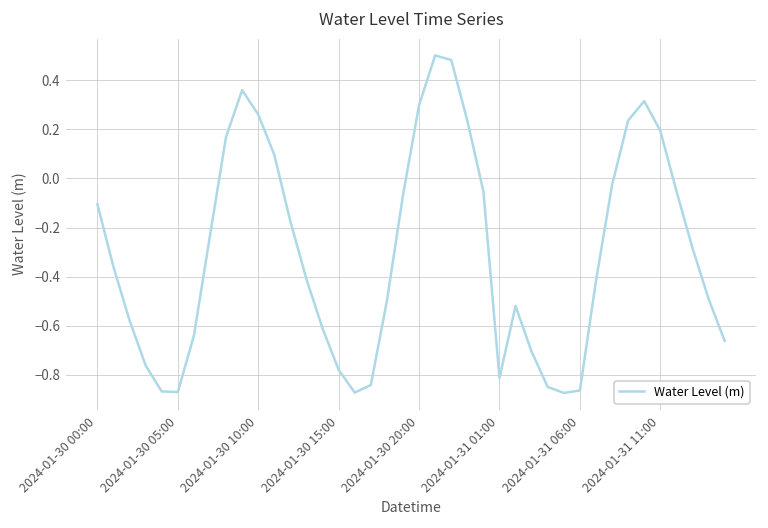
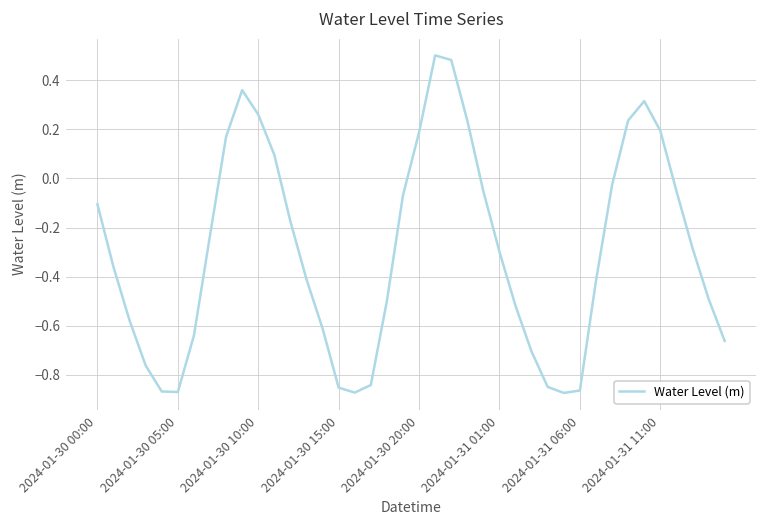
  {
    "2024-01-30 00:00": -0.11,
    "2024-01-30 05:00": -0.87,
    "2024-01-30 10:00": 0.26,
-   "2024-01-30 15:00": -0.78,
-   "2024-01-30 20:00": 0.30,
-   "2024-01-31 01:00": -0.81,
+   "2024-01-30 15:00": -0.85,
+   "2024-01-30 20:00": 0.19,
+   "2024-01-31 01:00": -0.30,
    "2024-01-31 06:00": -0.86,
    "2024-01-31 11:00": 0.19
  }
